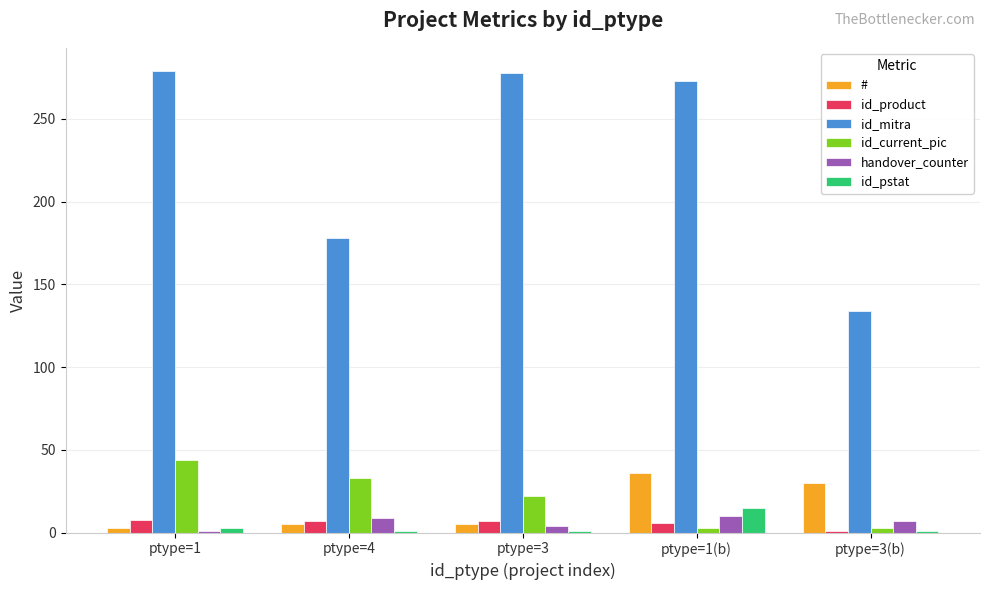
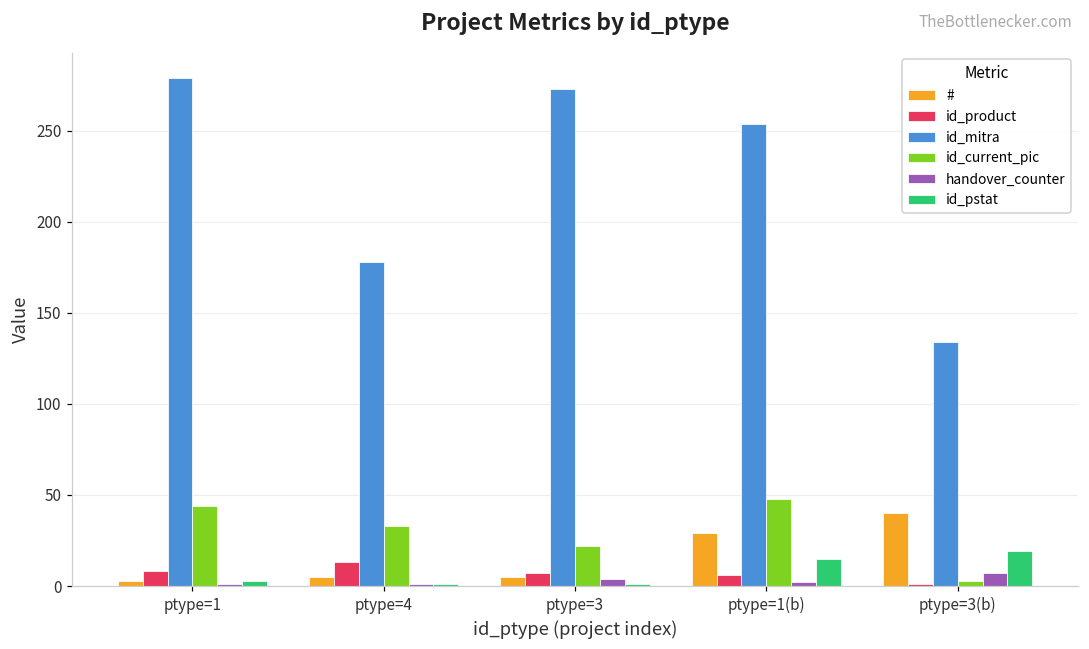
  {
    "#": {
      "ptype=1": 3,
      "ptype=4": 5,
      "ptype=3": 5,
-     "ptype=1(b)": 36,
-     "ptype=3(b)": 30
+     "ptype=1(b)": 29,
+     "ptype=3(b)": 40
    },
    "id_product": {
      "ptype=1": 8,
-     "ptype=4": 7,
+     "ptype=4": 13,
      "ptype=3": 7,
      "ptype=1(b)": 6
    },
    "id_mitra": {
      "ptype=1": 279,
      "ptype=4": 178,
-     "ptype=3": 278,
-     "ptype=1(b)": 273,
+     "ptype=3": 273,
+     "ptype=1(b)": 254,
      "ptype=3(b)": 134
    },
    "id_current_pic": {
      "ptype=1": 44,
      "ptype=4": 33,
      "ptype=3": 22,
-     "ptype=1(b)": 3,
+     "ptype=1(b)": 48,
      "ptype=3(b)": 3
    },
    "handover_counter": {
-     "ptype=4": 9,
+     "ptype=4": 1,
      "ptype=3": 4,
-     "ptype=1(b)": 10,
+     "ptype=1(b)": 2,
      "ptype=3(b)": 7
    },
    "id_pstat": {
      "ptype=1": 3,
      "ptype=1(b)": 15,
-     "ptype=3(b)": 1
+     "ptype=3(b)": 19
    }
  }
